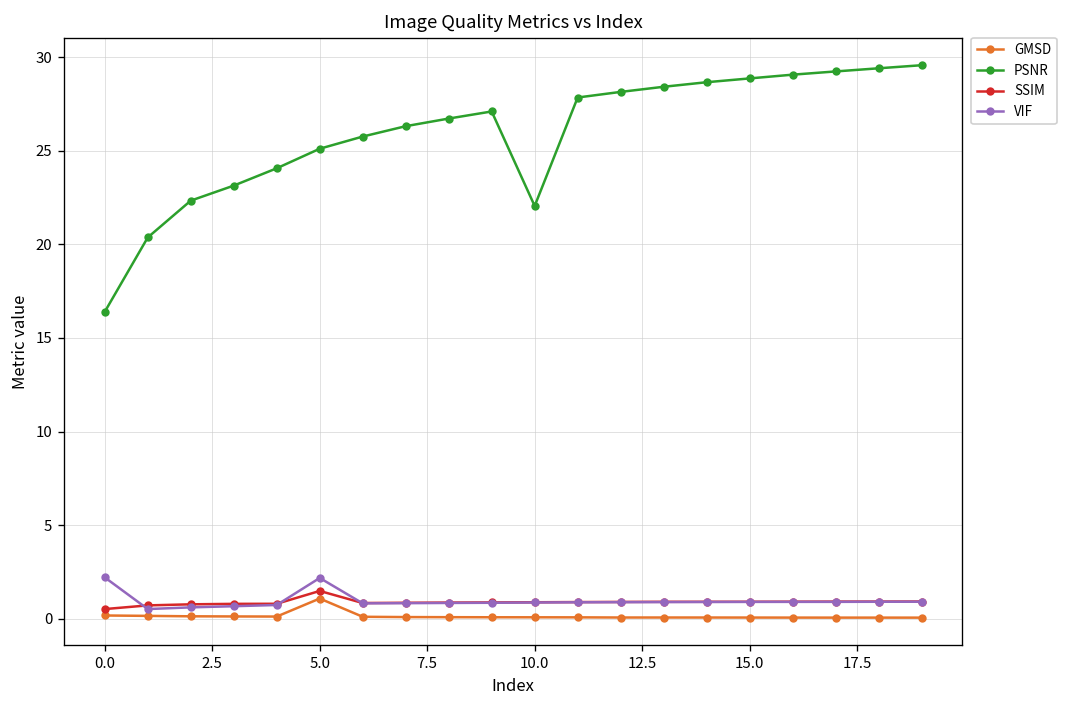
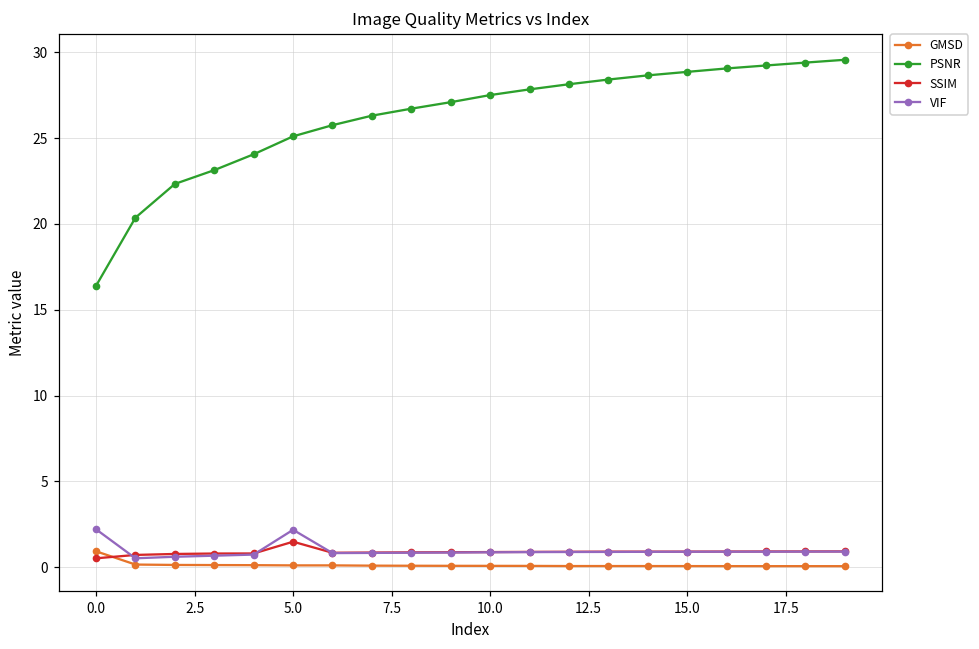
  {
    "GMSD": {
-     "0.0": 0.2,
-     "5.0": 1.1,
+     "0.0": 0.9,
+     "5.0": 0.1,
      "10.0": 0.1,
      "15.0": 0.1
    },
    "PSNR": {
      "0.0": 16.4,
      "5.0": 25.1,
-     "10.0": 22.0,
+     "10.0": 27.5,
      "15.0": 28.9
    },
    "SSIM": {
      "0.0": 0.5,
      "5.0": 1.5
    },
    "VIF": {
      "0.0": 2.2,
      "5.0": 2.2
    }
  }
